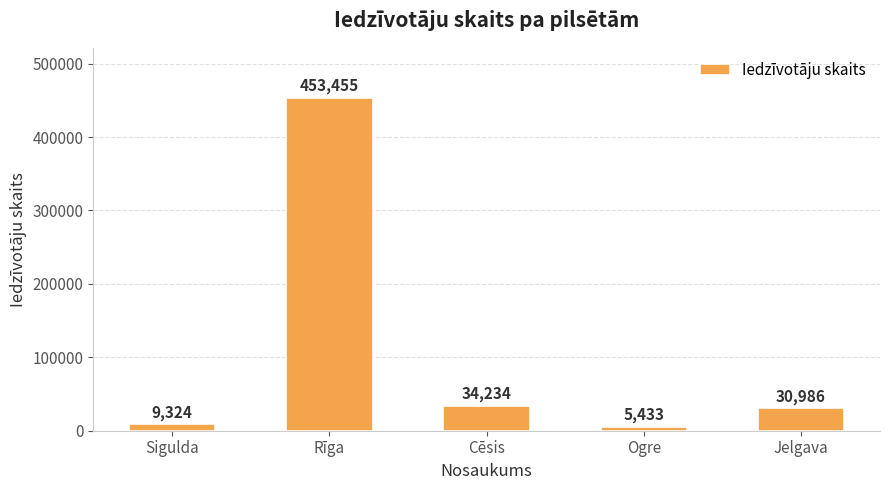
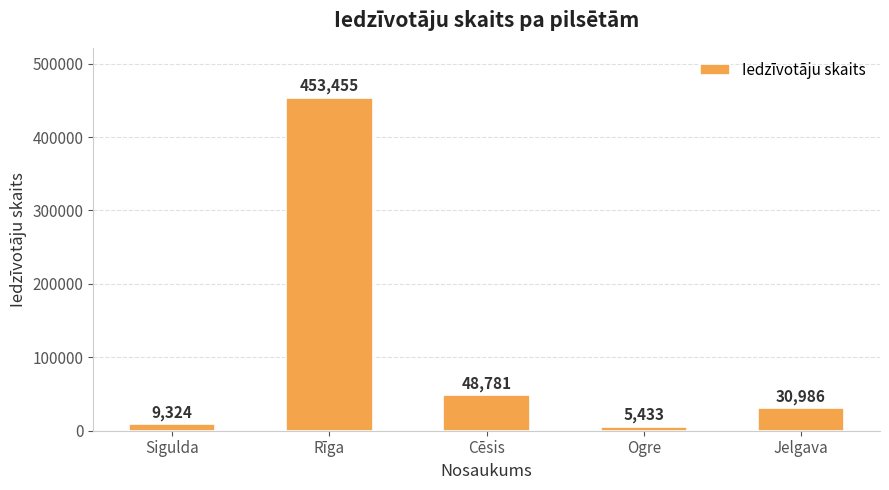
  {
    "Sigulda": "9,324",
    "Rīga": "453,455",
-   "Cēsis": "34,234",
+   "Cēsis": "48,781",
    "Ogre": "5,433",
    "Jelgava": "30,986"
  }
